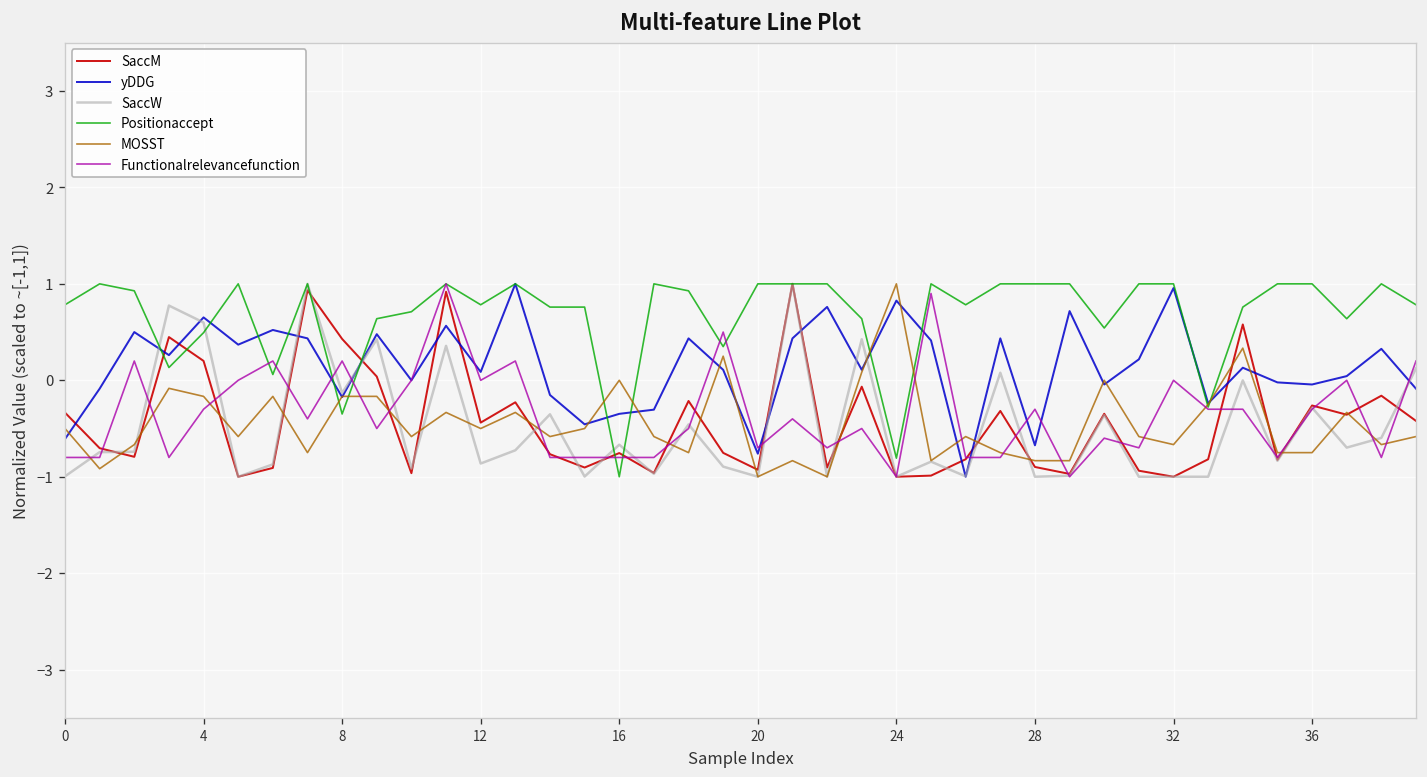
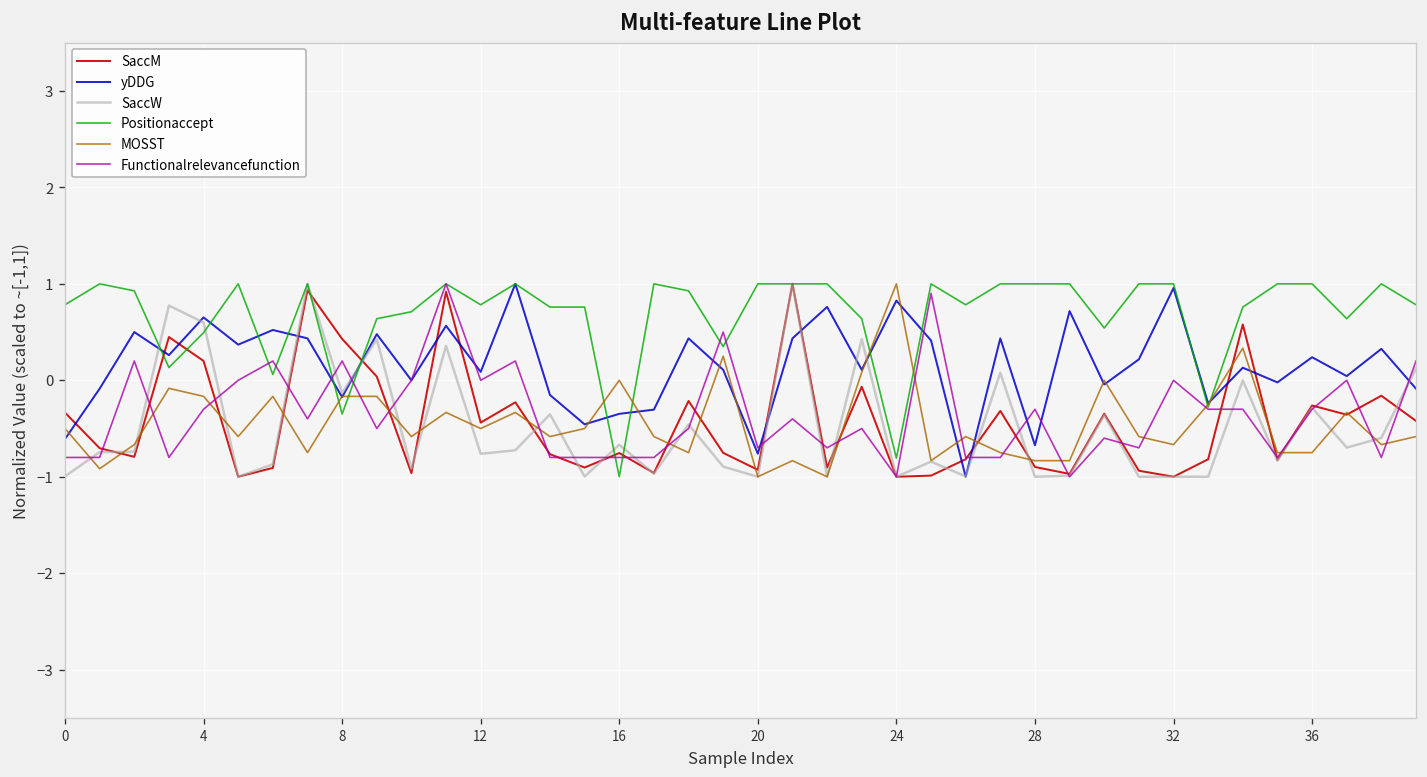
  {
    "SaccM": {
      "0": -0.3,
      "4": 0.2,
      "8": 0.4,
      "12": -0.4,
      "16": -0.8,
      "20": -0.9,
      "28": -0.9
    },
    "yDDG": {
      "0": -0.6,
      "4": 0.7,
      "12": 0.1,
      "16": -0.3,
      "20": -0.8,
      "24": 0.8,
      "28": -0.7,
      "32": 1.0,
-     "36": 0.0
+     "36": 0.2
    },
    "SaccW": {
      "0": -1.0,
      "4": 0.6,
      "8": -0.1,
-     "12": -0.9,
+     "12": -0.8,
      "16": -0.7,
      "28": -1.0
    },
    "Positionaccept": {
      "0": 0.8,
      "4": 0.5,
      "8": -0.3,
      "12": 0.8,
      "16": -1.0,
      "20": 1.0,
      "24": -0.8,
      "28": 1.0,
      "32": 1.0,
      "36": 1.0
    },
    "MOSST": {
      "0": -0.5,
      "4": -0.2,
      "12": -0.5,
      "16": 0.0,
      "24": 1.0,
      "28": -0.8,
      "32": -0.7,
      "36": -0.8
    },
    "Functionalrelevancefunction": {
      "0": -0.8,
      "4": -0.3,
      "8": 0.2,
      "12": 0.0,
      "16": -0.8,
      "20": -0.7,
      "28": -0.3,
      "32": 0.0
    }
  }
